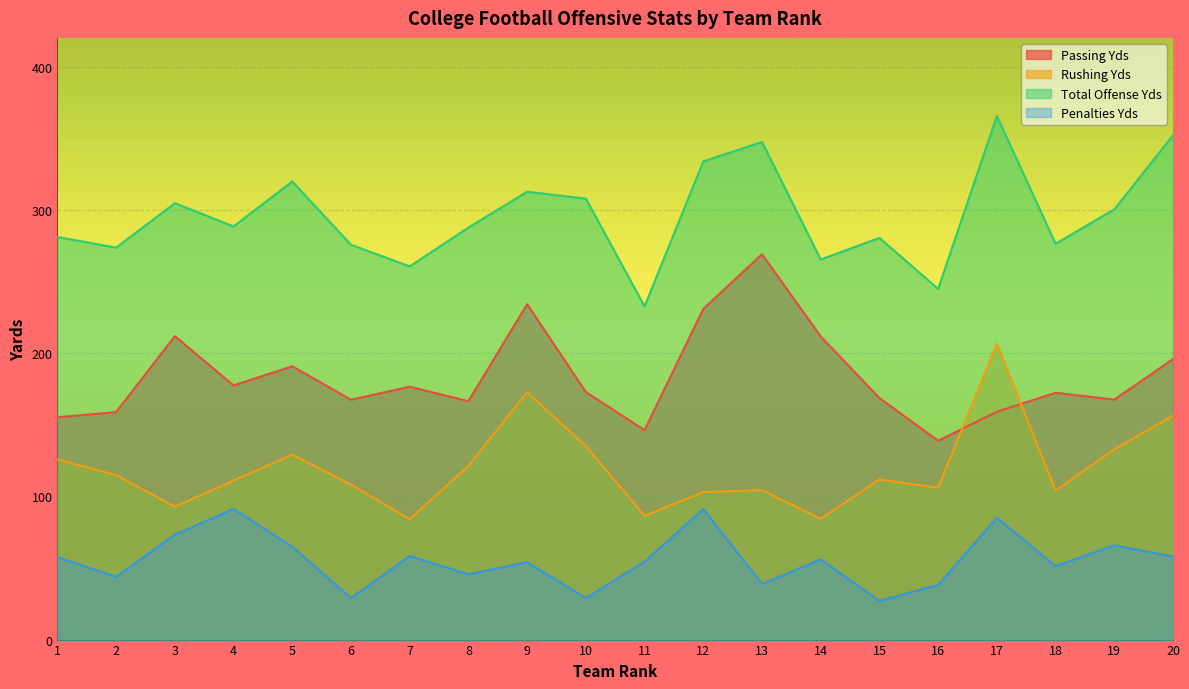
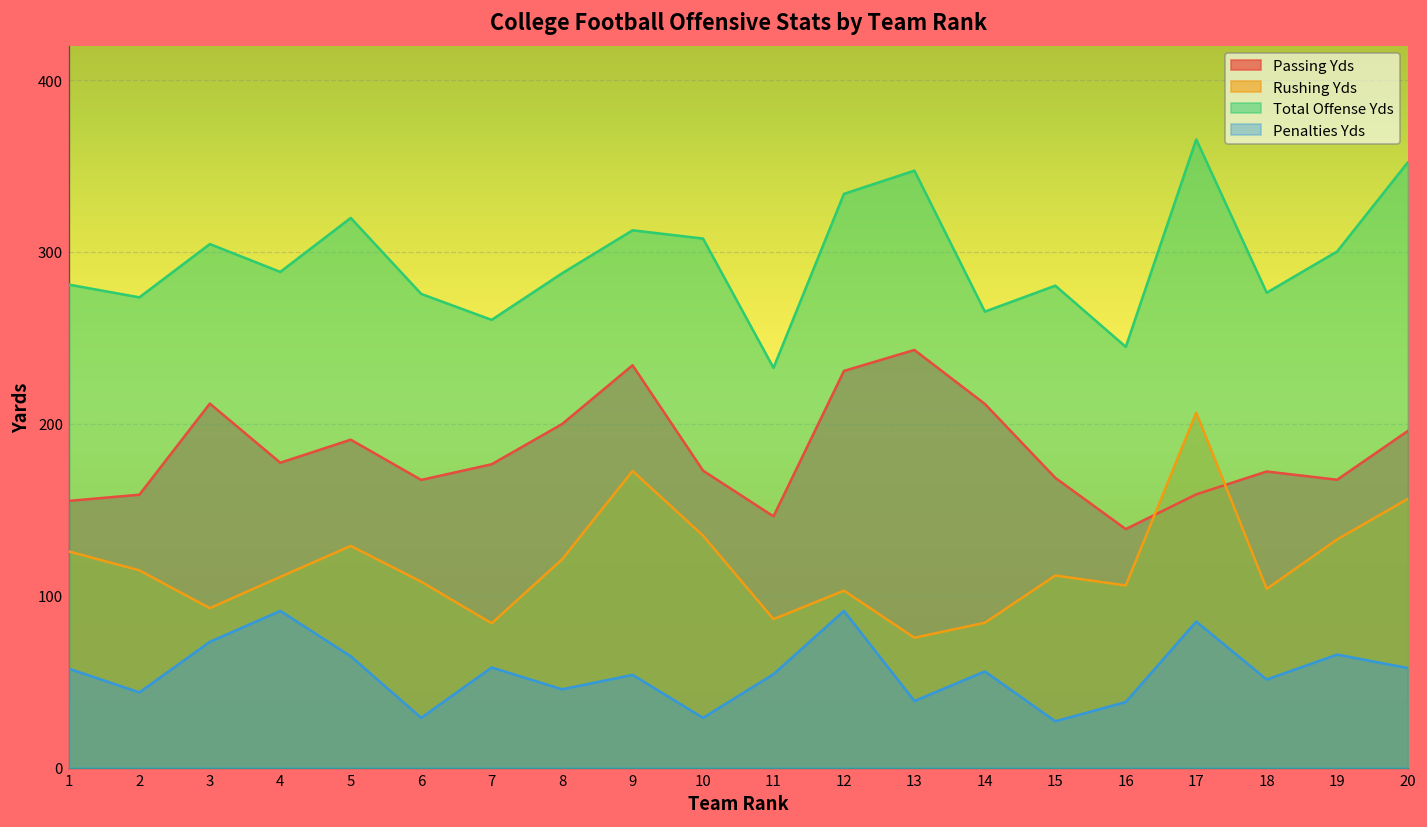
  {
    "Passing Yds": {
      "1": 155,
      "2": 159,
      "3": 212,
      "4": 177,
      "5": 191,
      "6": 167,
      "7": 177,
-     "8": 166,
+     "8": 200,
      "9": 234,
      "10": 173,
      "11": 146,
      "12": 231,
-     "13": 269,
+     "13": 243,
      "14": 212,
      "15": 169,
      "16": 139,
      "17": 159,
      "18": 172,
      "19": 168,
      "20": 196
    },
    "Rushing Yds": {
      "1": 126,
      "2": 115,
      "3": 93,
      "4": 111,
      "5": 129,
      "6": 108,
      "7": 84,
      "8": 121,
      "9": 173,
      "10": 135,
      "11": 86,
      "12": 103,
-     "13": 104,
+     "13": 76,
      "14": 84,
      "15": 112,
      "16": 106,
      "17": 207,
      "18": 104,
      "19": 133,
      "20": 156
    },
    "Total Offense Yds": {
      "1": 281,
      "2": 274,
      "3": 305,
      "4": 288,
      "5": 320,
      "6": 276,
      "7": 261,
      "8": 288,
      "9": 313,
      "10": 308,
      "11": 233,
      "12": 334,
      "13": 347,
      "14": 265,
      "15": 280,
      "16": 245,
      "17": 366,
      "18": 276,
      "19": 300,
      "20": 352
    },
    "Penalties Yds": {
      "1": 58,
      "2": 44,
      "3": 73,
      "4": 91,
      "5": 65,
      "6": 29,
      "7": 58,
      "8": 46,
      "9": 54,
      "10": 29,
      "11": 54,
      "12": 91,
      "13": 39,
      "14": 56,
      "15": 27,
      "16": 38,
      "17": 85,
      "18": 51,
      "19": 66,
      "20": 58
    }
  }
